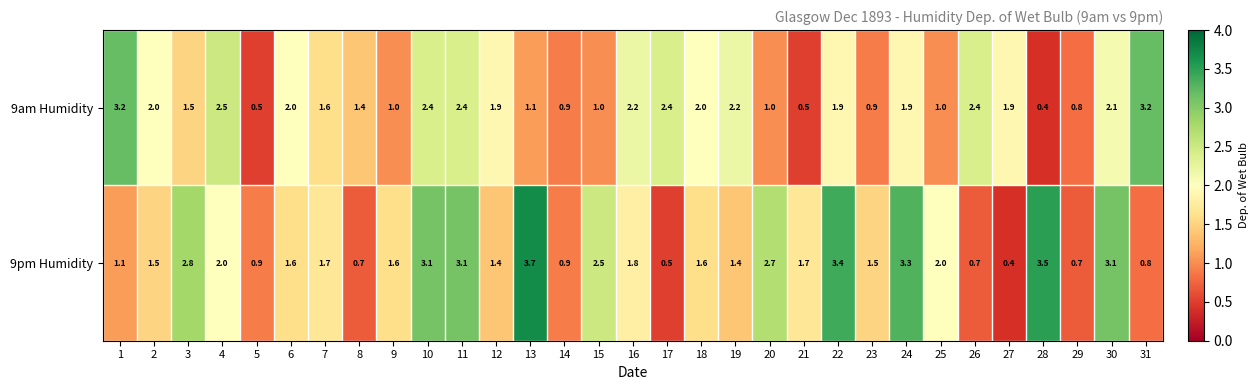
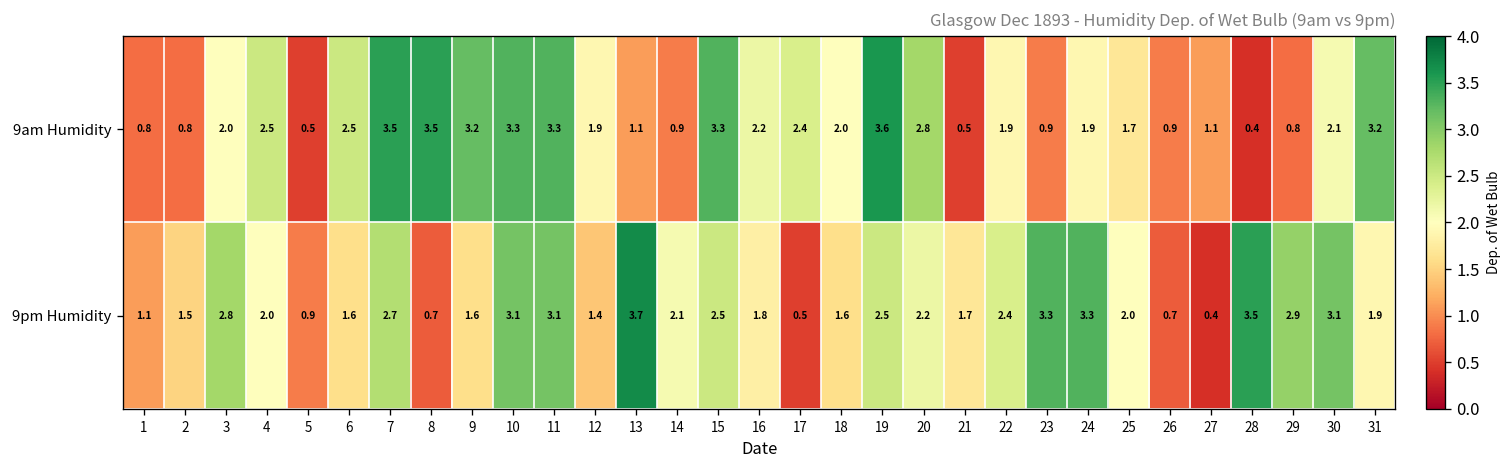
  {
    "9am Humidity": {
-     "1": 3.2,
-     "2": 2.0,
-     "3": 1.5,
+     "1": 0.8,
+     "2": 0.8,
+     "3": 2.0,
      "4": 2.5,
      "5": 0.5,
-     "6": 2.0,
-     "7": 1.6,
-     "8": 1.4,
-     "9": 1.0,
-     "10": 2.4,
-     "11": 2.4,
+     "6": 2.5,
+     "7": 3.5,
+     "8": 3.5,
+     "9": 3.2,
+     "10": 3.3,
+     "11": 3.3,
      "12": 1.9,
      "13": 1.1,
      "14": 0.9,
-     "15": 1.0,
+     "15": 3.3,
      "16": 2.2,
      "17": 2.4,
      "18": 2.0,
-     "19": 2.2,
-     "20": 1.0,
+     "19": 3.6,
+     "20": 2.8,
      "21": 0.5,
      "22": 1.9,
      "23": 0.9,
      "24": 1.9,
-     "25": 1.0,
-     "26": 2.4,
-     "27": 1.9,
+     "25": 1.7,
+     "26": 0.9,
+     "27": 1.1,
      "28": 0.4,
      "29": 0.8,
      "30": 2.1,
      "31": 3.2
    },
    "9pm Humidity": {
      "1": 1.1,
      "2": 1.5,
      "3": 2.8,
      "4": 2.0,
      "5": 0.9,
      "6": 1.6,
-     "7": 1.7,
+     "7": 2.7,
      "8": 0.7,
      "9": 1.6,
      "10": 3.1,
      "11": 3.1,
      "12": 1.4,
      "13": 3.7,
-     "14": 0.9,
+     "14": 2.1,
      "15": 2.5,
      "16": 1.8,
      "17": 0.5,
      "18": 1.6,
-     "19": 1.4,
-     "20": 2.7,
+     "19": 2.5,
+     "20": 2.2,
      "21": 1.7,
-     "22": 3.4,
-     "23": 1.5,
+     "22": 2.4,
+     "23": 3.3,
      "24": 3.3,
      "25": 2.0,
      "26": 0.7,
      "27": 0.4,
      "28": 3.5,
-     "29": 0.7,
+     "29": 2.9,
      "30": 3.1,
-     "31": 0.8
+     "31": 1.9
    }
  }
